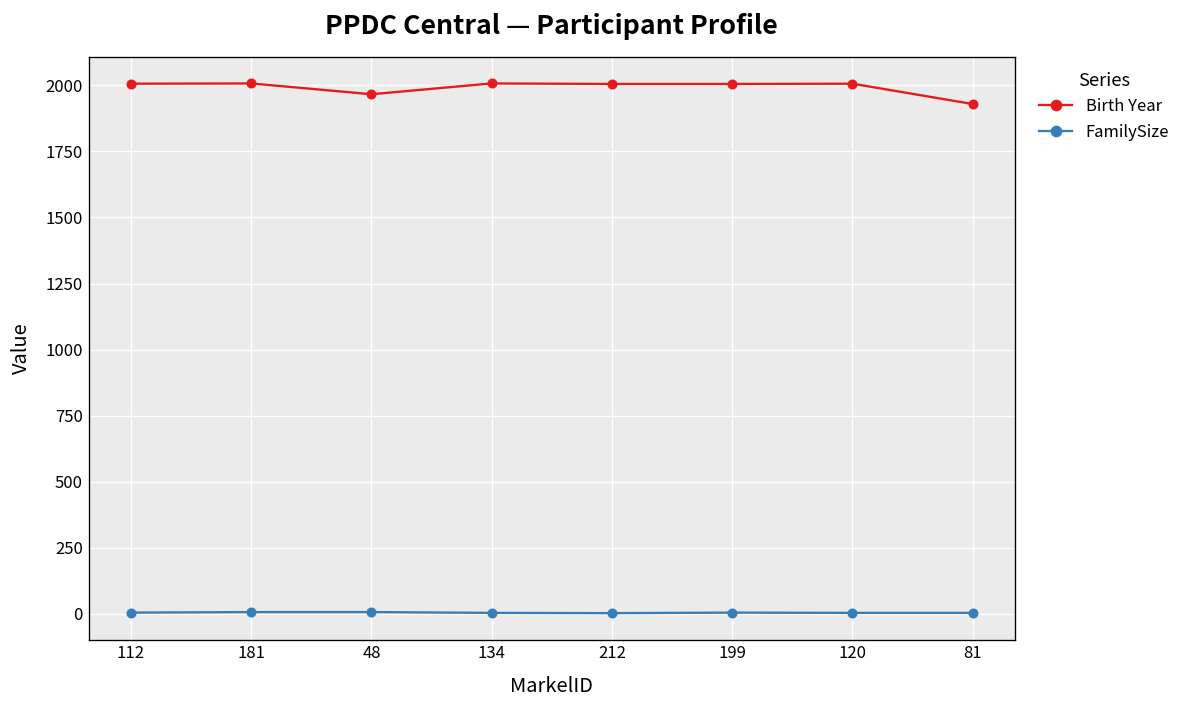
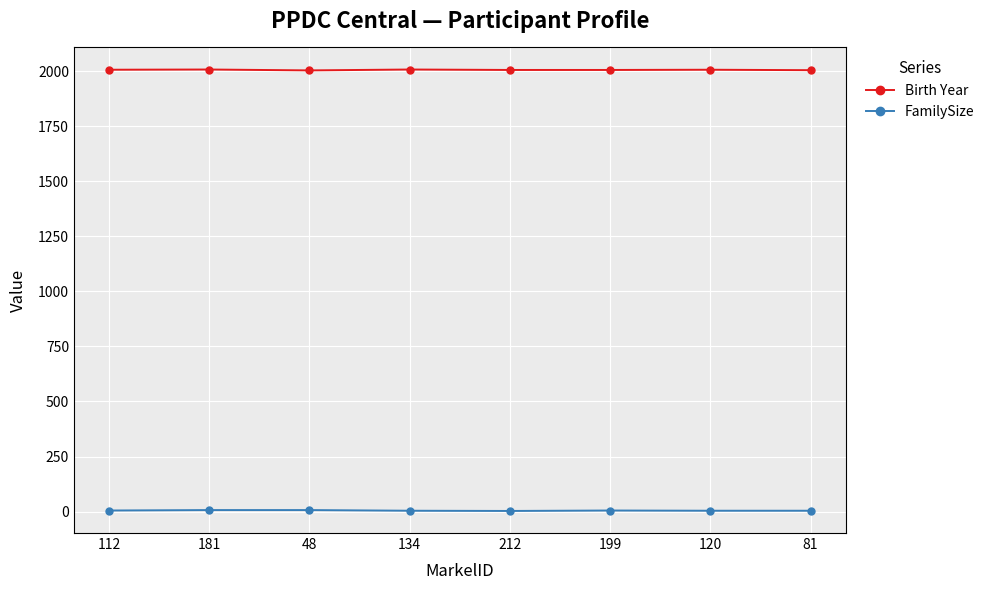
  {
    "Birth Year": {
      "112": 2010,
      "181": 2010,
-     "48": 1970,
+     "48": 2000,
      "134": 2010,
      "212": 2010,
      "199": 2010,
      "120": 2010,
-     "81": 1930
+     "81": 2000
    },
    "FamilySize": {
      "112": 10,
      "181": 10,
      "48": 10,
      "134": 0,
      "212": 0,
      "199": 10,
      "120": 0,
      "81": 0
    }
  }
